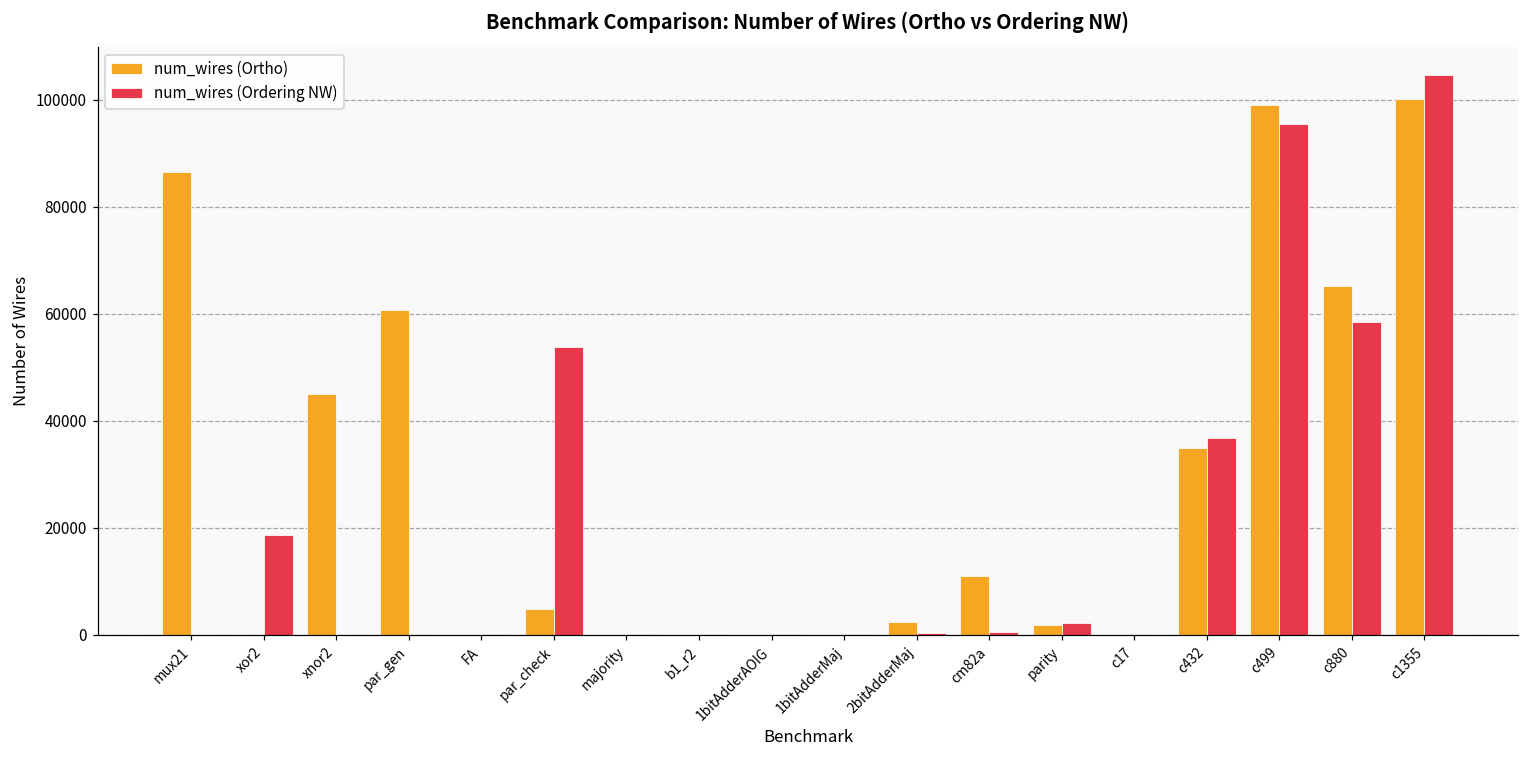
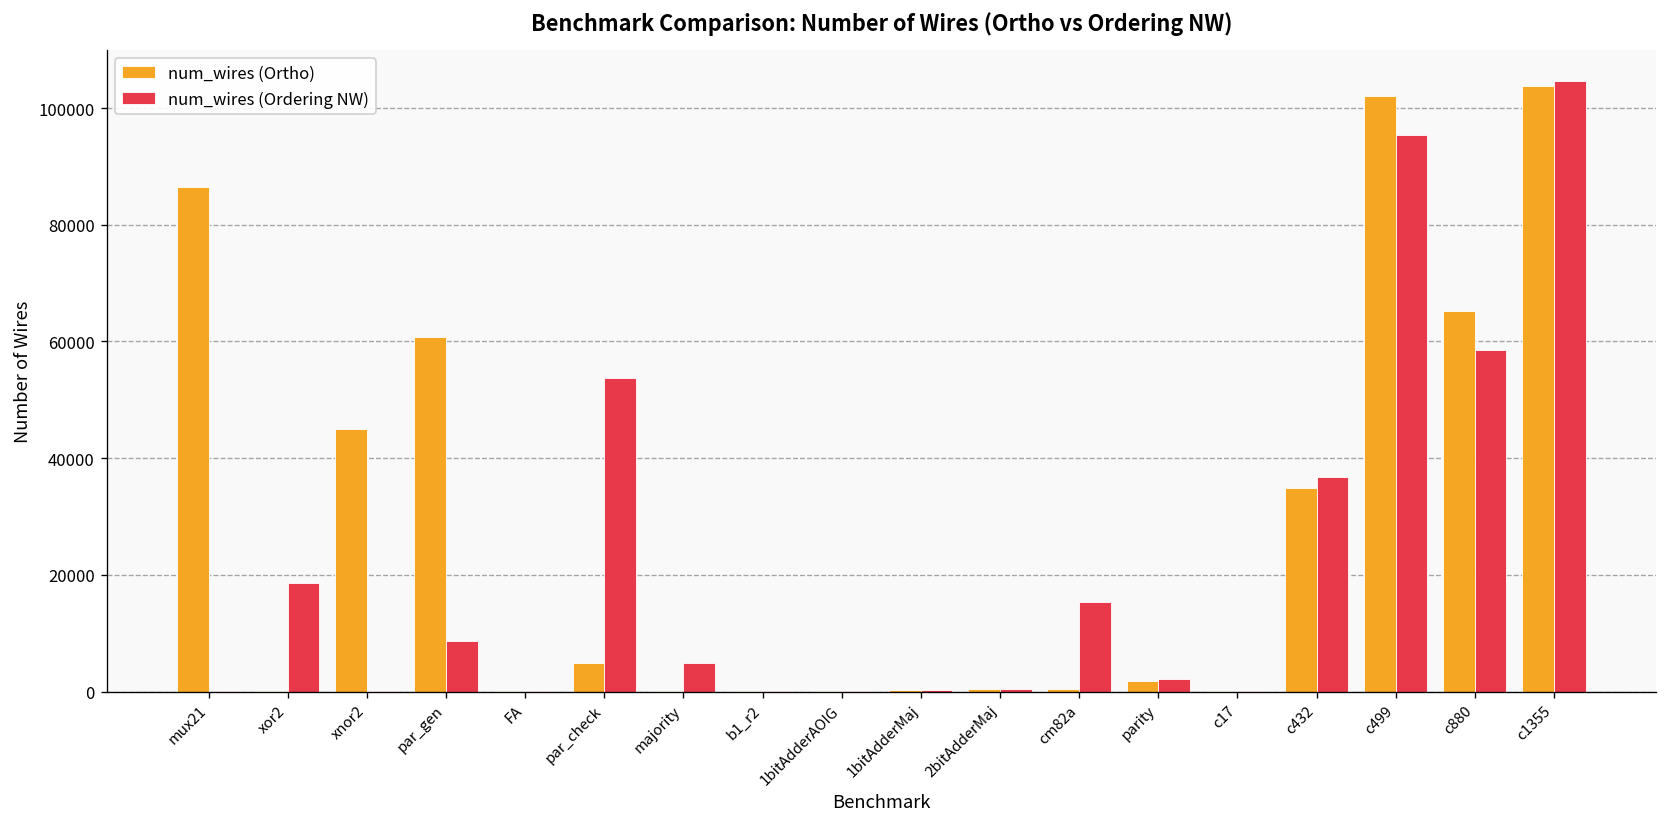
  {
    "num_wires (Ortho)": {
      "mux21": 86000,
      "xnor2": 45000,
      "par_gen": 61000,
      "par_check": 5000,
-     "2bitAdderMaj": 2000,
-     "cm82a": 11000,
+     "2bitAdderMaj": 0,
+     "cm82a": 0,
      "parity": 2000,
      "c432": 35000,
-     "c499": 99000,
+     "c499": 102000,
      "c880": 65000,
-     "c1355": 100000
+     "c1355": 104000
    },
    "num_wires (Ordering NW)": {
      "xor2": 19000,
-     "par_gen": 0,
+     "par_gen": 9000,
      "par_check": 54000,
-     "majority": 0,
-     "cm82a": 0,
+     "majority": 5000,
+     "cm82a": 15000,
      "parity": 2000,
      "c432": 37000,
      "c499": 95000,
      "c880": 59000,
      "c1355": 105000
    }
  }
